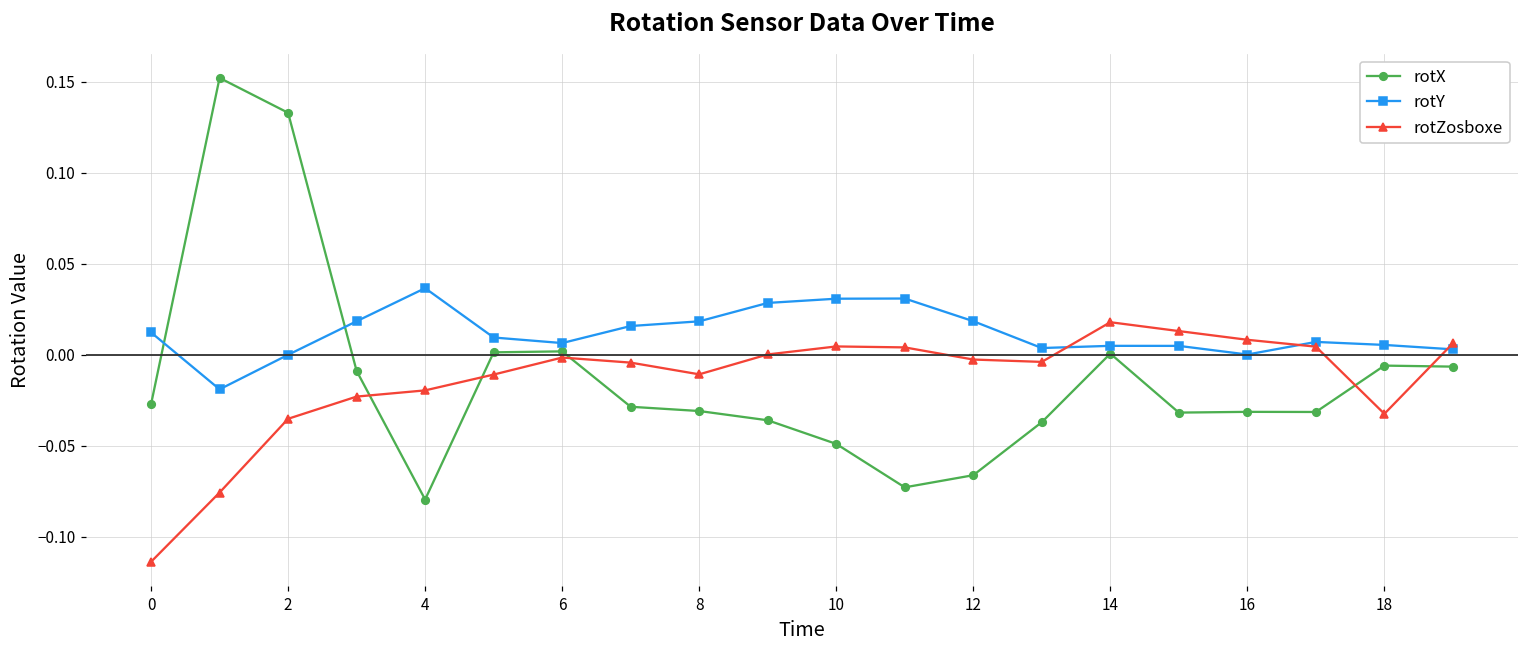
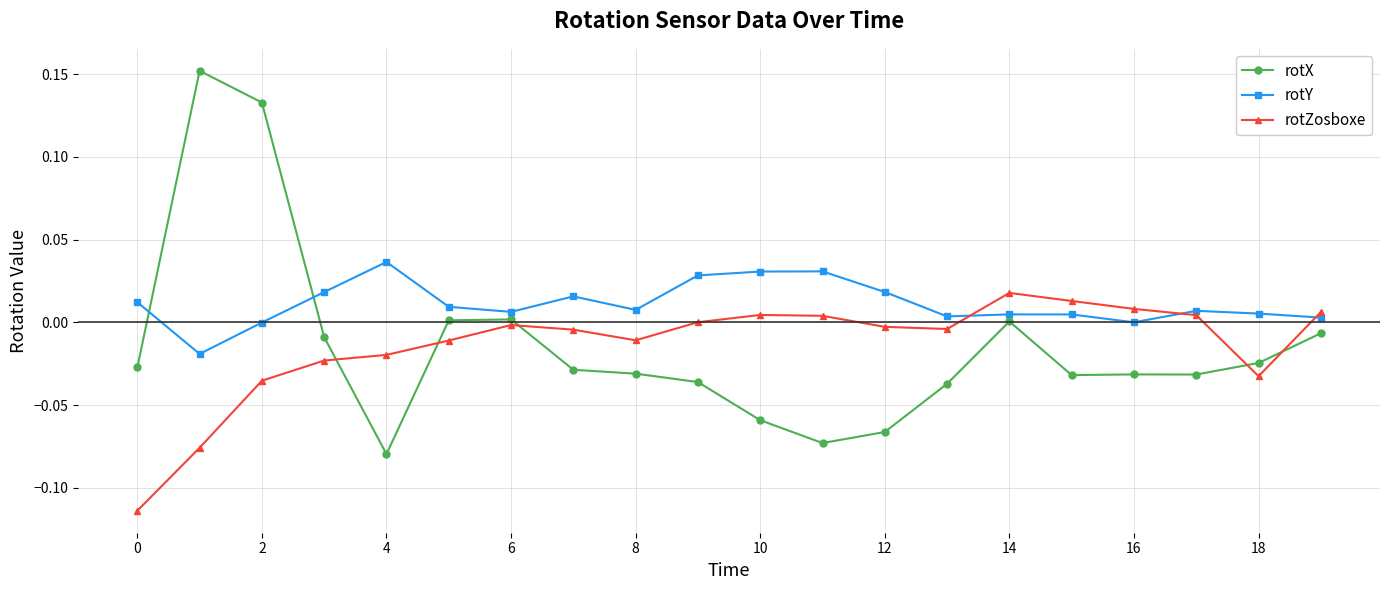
  {
    "rotX": {
      "0": -0.027,
      "2": 0.133,
      "4": -0.080,
      "6": 0.002,
      "8": -0.031,
-     "10": -0.049,
+     "10": -0.059,
      "12": -0.066,
      "14": 0.001,
      "16": -0.031,
-     "18": -0.006
+     "18": -0.024
    },
    "rotY": {
      "0": 0.012,
      "2": 0.000,
      "4": 0.037,
      "6": 0.006,
-     "8": 0.018,
+     "8": 0.008,
      "10": 0.031,
      "12": 0.018,
      "14": 0.005,
      "16": 0.000,
      "18": 0.005
    },
    "rotZosboxe": {
      "0": -0.114,
      "2": -0.035,
      "4": -0.020,
      "6": -0.002,
      "8": -0.011,
      "10": 0.005,
      "12": -0.003,
      "14": 0.018,
      "16": 0.008,
      "18": -0.032
    }
  }
